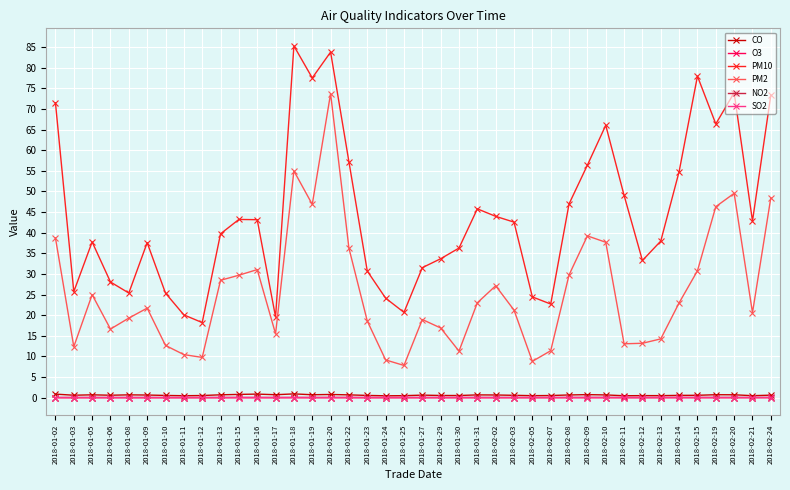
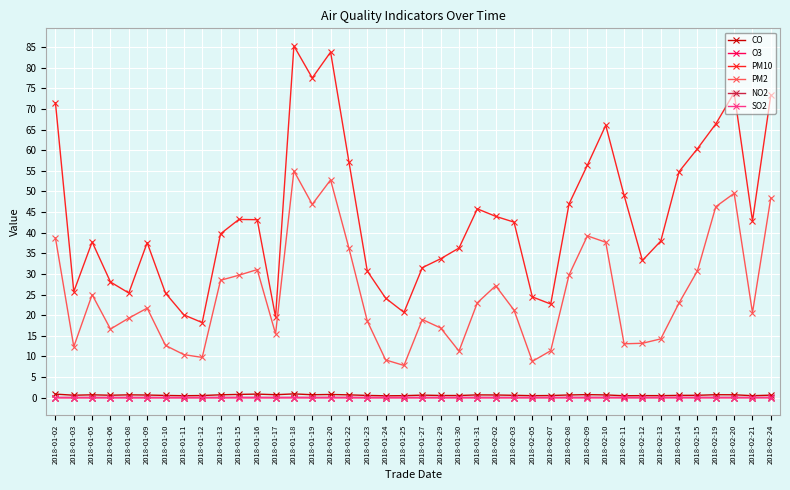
  {
    "CO": {
      "2018-01-02": 1,
      "2018-01-05": 1,
      "2018-01-08": 1,
      "2018-01-13": 1,
      "2018-01-15": 1,
      "2018-01-16": 1,
      "2018-01-17": 1,
      "2018-01-18": 1,
      "2018-01-19": 1,
      "2018-01-20": 1,
      "2018-01-22": 1,
      "2018-01-31": 1,
      "2018-02-09": 1,
      "2018-02-10": 1,
      "2018-02-19": 1,
      "2018-02-20": 1
    },
    "SO2": {
      "2018-01-02": 0,
      "2018-01-05": 0,
      "2018-01-08": 0,
      "2018-01-09": 0,
      "2018-01-13": 0,
      "2018-01-15": 0,
      "2018-01-16": 0,
      "2018-01-17": 0,
      "2018-01-18": 0,
      "2018-01-19": 0,
      "2018-01-20": 0,
      "2018-01-22": 0,
      "2018-01-31": 0,
      "2018-02-02": 0,
      "2018-02-08": 0,
      "2018-02-09": 0,
      "2018-02-10": 0,
      "2018-02-19": 0,
      "2018-02-20": 0
    },
    "PM10": {
      "2018-01-02": 71,
      "2018-01-03": 26,
      "2018-01-05": 38,
      "2018-01-06": 28,
      "2018-01-08": 25,
      "2018-01-09": 38,
      "2018-01-10": 25,
      "2018-01-11": 20,
      "2018-01-12": 18,
      "2018-01-13": 40,
      "2018-01-15": 43,
      "2018-01-16": 43,
      "2018-01-17": 20,
      "2018-01-18": 85,
      "2018-01-19": 78,
      "2018-01-20": 84,
      "2018-01-22": 57,
      "2018-01-23": 31,
      "2018-01-24": 24,
      "2018-01-25": 21,
      "2018-01-27": 32,
      "2018-01-29": 34,
      "2018-01-30": 36,
      "2018-01-31": 46,
      "2018-02-02": 44,
      "2018-02-03": 43,
      "2018-02-05": 24,
      "2018-02-07": 23,
      "2018-02-08": 47,
      "2018-02-09": 56,
      "2018-02-10": 66,
      "2018-02-11": 49,
      "2018-02-12": 33,
      "2018-02-13": 38,
      "2018-02-14": 55,
-     "2018-02-15": 78,
+     "2018-02-15": 60,
      "2018-02-19": 66,
      "2018-02-21": 43
    },
    "PM2": {
      "2018-01-02": 39,
      "2018-01-03": 12,
      "2018-01-05": 25,
      "2018-01-06": 17,
      "2018-01-08": 19,
      "2018-01-09": 22,
      "2018-01-10": 13,
      "2018-01-11": 10,
      "2018-01-12": 10,
      "2018-01-13": 28,
      "2018-01-15": 30,
      "2018-01-16": 31,
      "2018-01-17": 15,
      "2018-01-18": 55,
      "2018-01-19": 47,
-     "2018-01-20": 74,
+     "2018-01-20": 53,
      "2018-01-22": 36,
      "2018-01-23": 19,
      "2018-01-24": 9,
      "2018-01-25": 8,
      "2018-01-27": 19,
      "2018-01-29": 17,
      "2018-01-30": 11,
      "2018-01-31": 23,
      "2018-02-02": 27,
      "2018-02-03": 21,
      "2018-02-05": 9,
      "2018-02-07": 11,
      "2018-02-08": 30,
      "2018-02-09": 39,
      "2018-02-10": 38,
      "2018-02-11": 13,
      "2018-02-12": 13,
      "2018-02-13": 14,
      "2018-02-14": 23,
      "2018-02-15": 31,
      "2018-02-19": 46,
      "2018-02-20": 50,
      "2018-02-21": 21,
      "2018-02-24": 48
    }
  }
